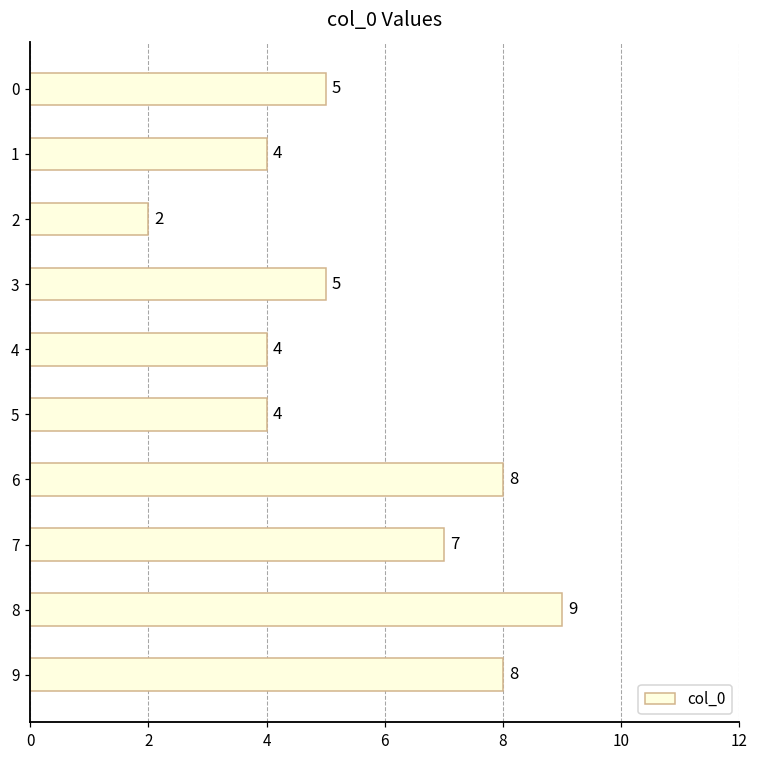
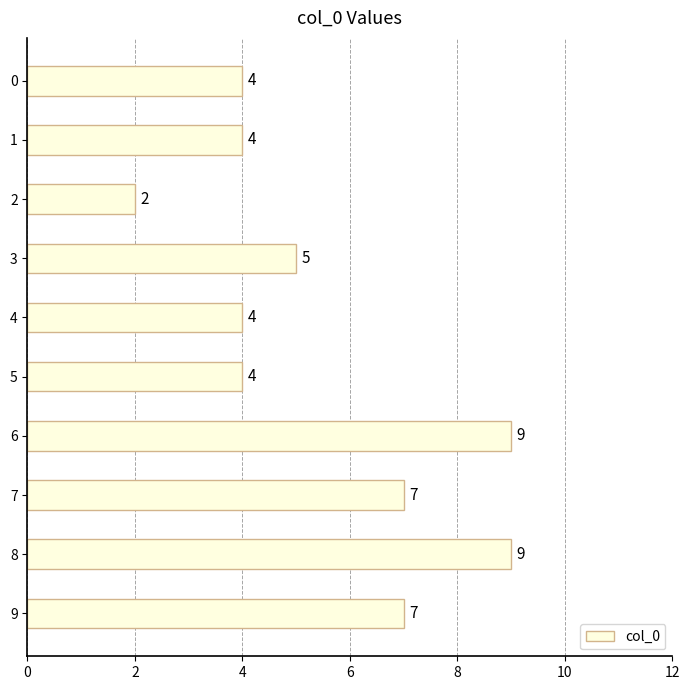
  {
-   "0": 5,
+   "0": 4,
    "1": 4,
    "2": 2,
    "3": 5,
    "4": 4,
    "5": 4,
-   "6": 8,
+   "6": 9,
    "7": 7,
    "8": 9,
-   "9": 8
+   "9": 7
  }
